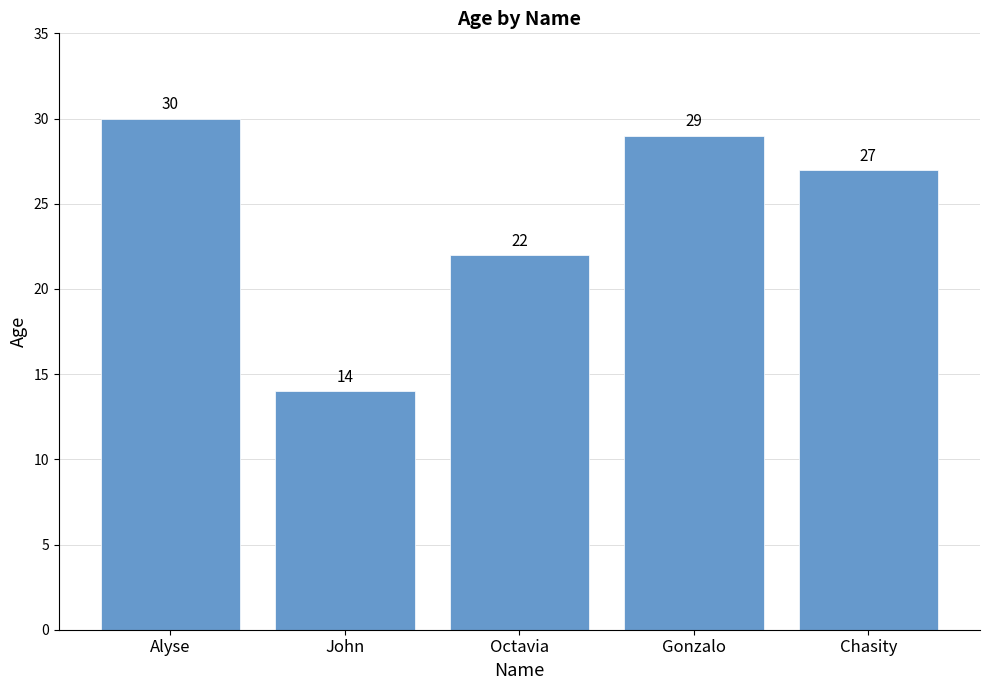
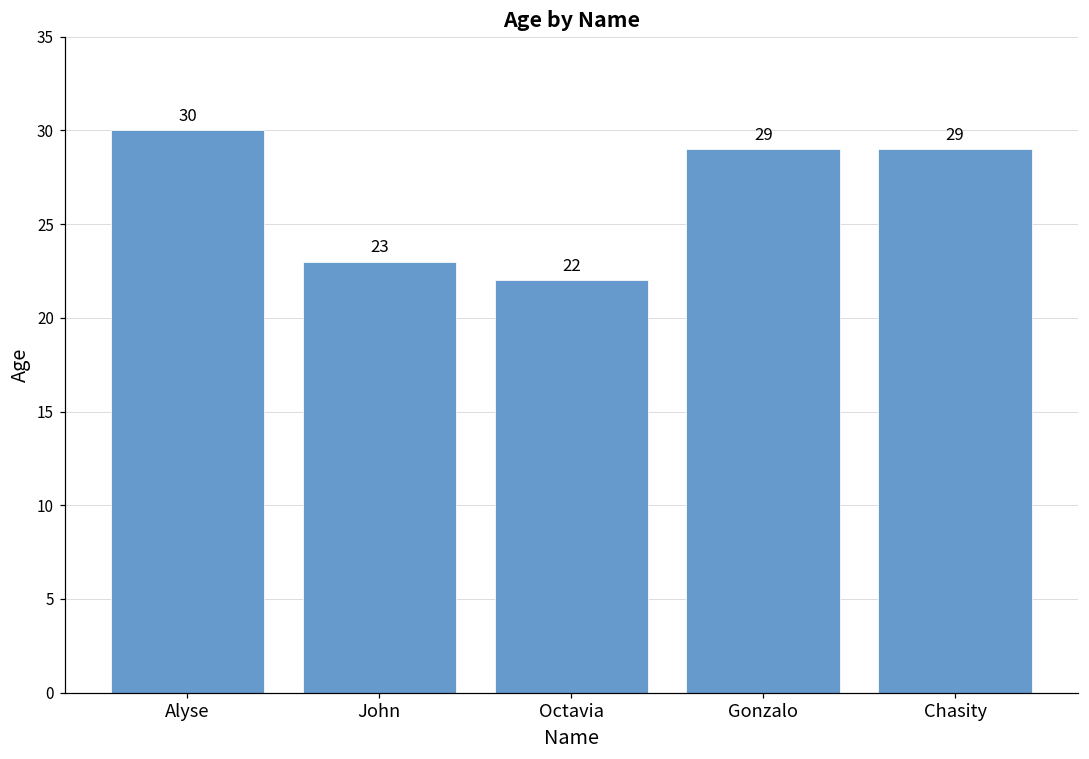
  {
    "Alyse": 30,
-   "John": 14,
+   "John": 23,
    "Octavia": 22,
    "Gonzalo": 29,
-   "Chasity": 27
+   "Chasity": 29
  }
